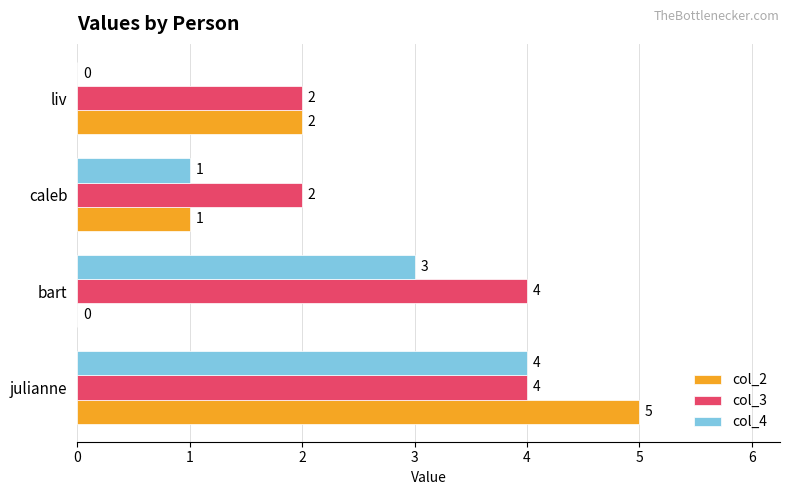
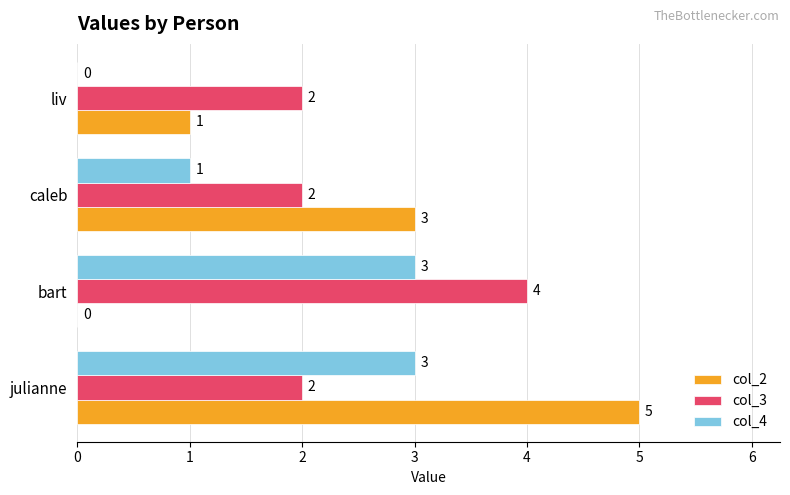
  {
    "col_2": {
-     "liv": 2,
-     "caleb": 1,
+     "liv": 1,
+     "caleb": 3,
      "bart": 0,
      "julianne": 5
    },
    "col_3": {
      "liv": 2,
      "caleb": 2,
      "bart": 4,
-     "julianne": 4
+     "julianne": 2
    },
    "col_4": {
      "liv": 0,
      "caleb": 1,
      "bart": 3,
-     "julianne": 4
+     "julianne": 3
    }
  }
